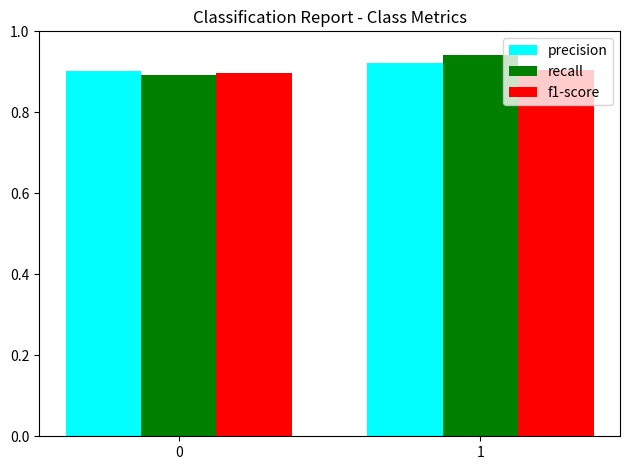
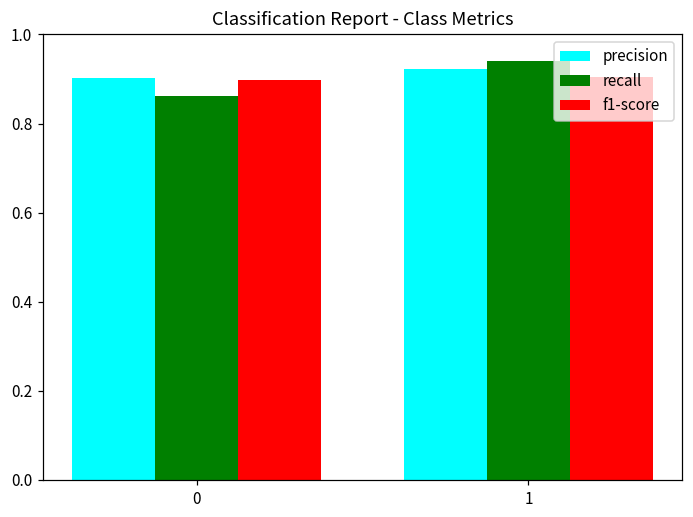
  {
    "precision": {
      "0": 0.90,
      "1": 0.92
    },
    "recall": {
-     "0": 0.89,
+     "0": 0.86,
      "1": 0.94
    },
    "f1-score": {
      "0": 0.90
    }
  }
